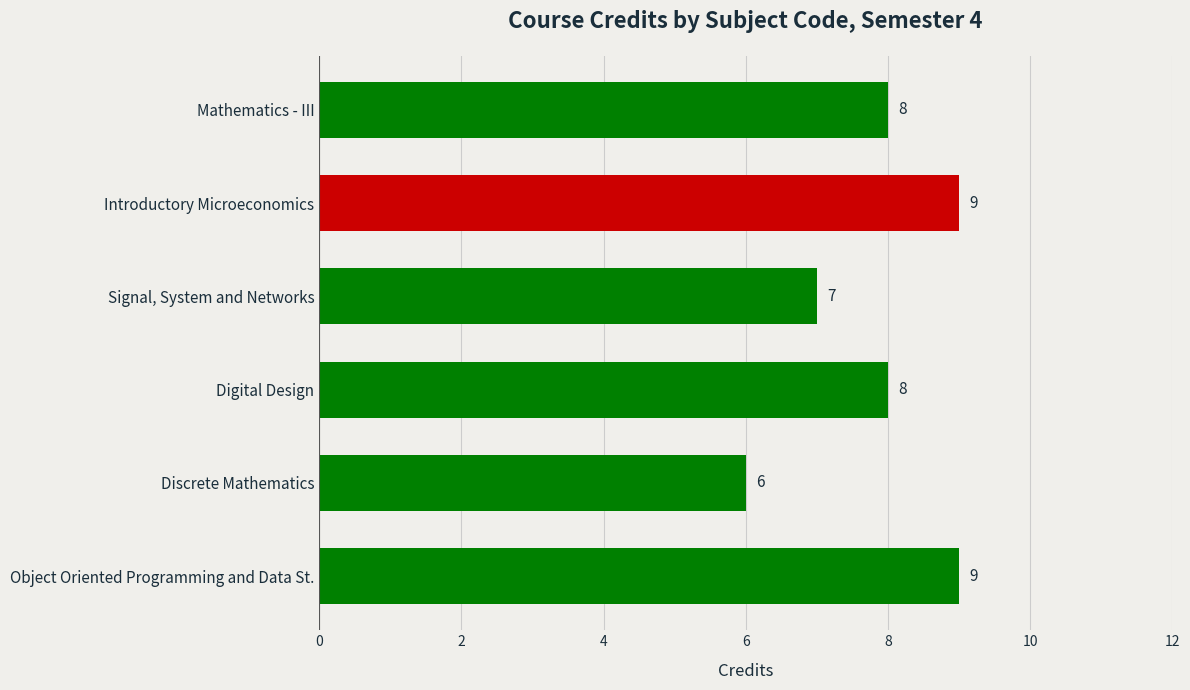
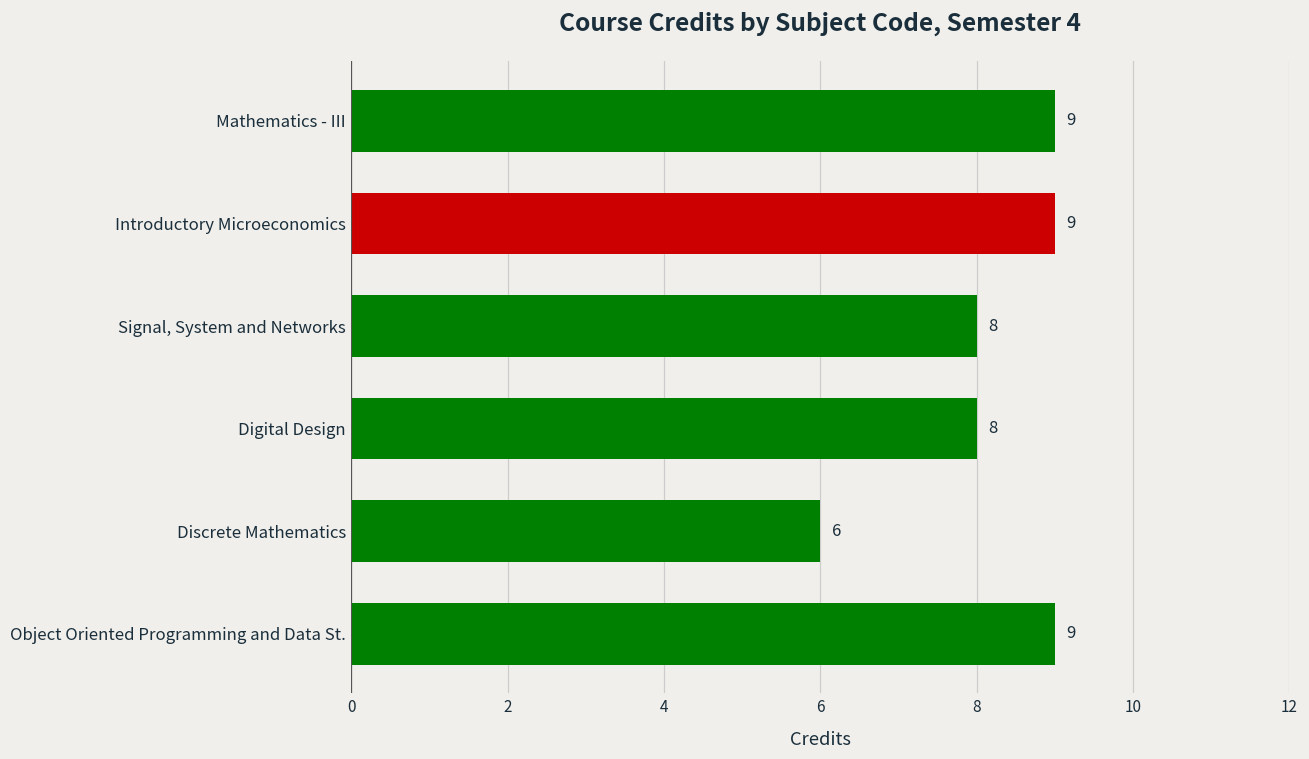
  {
-   "Mathematics - III": 8,
+   "Mathematics - III": 9,
    "Introductory Microeconomics": 9,
-   "Signal, System and Networks": 7,
+   "Signal, System and Networks": 8,
    "Digital Design": 8,
    "Discrete Mathematics": 6,
    "Object Oriented Programming and Data St.": 9
  }
